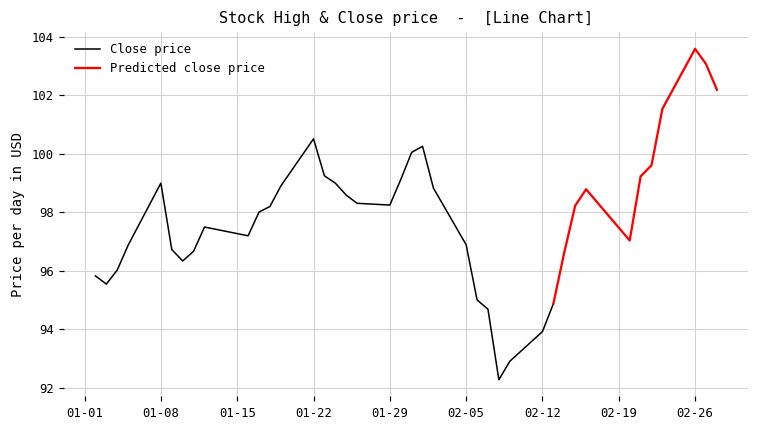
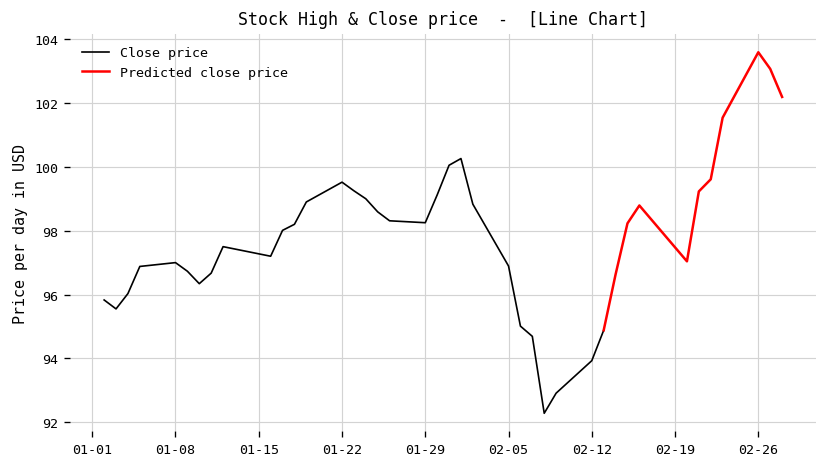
  {
    "Close price": {
-     "01-08": 99,
-     "01-22": 100.5,
+     "01-08": 97,
+     "01-22": 99.5,
      "01-29": 98.3,
      "02-05": 96.9,
      "02-12": 93.9
    },
    "Predicted close price": {
      "02-26": 103.6
    }
  }
